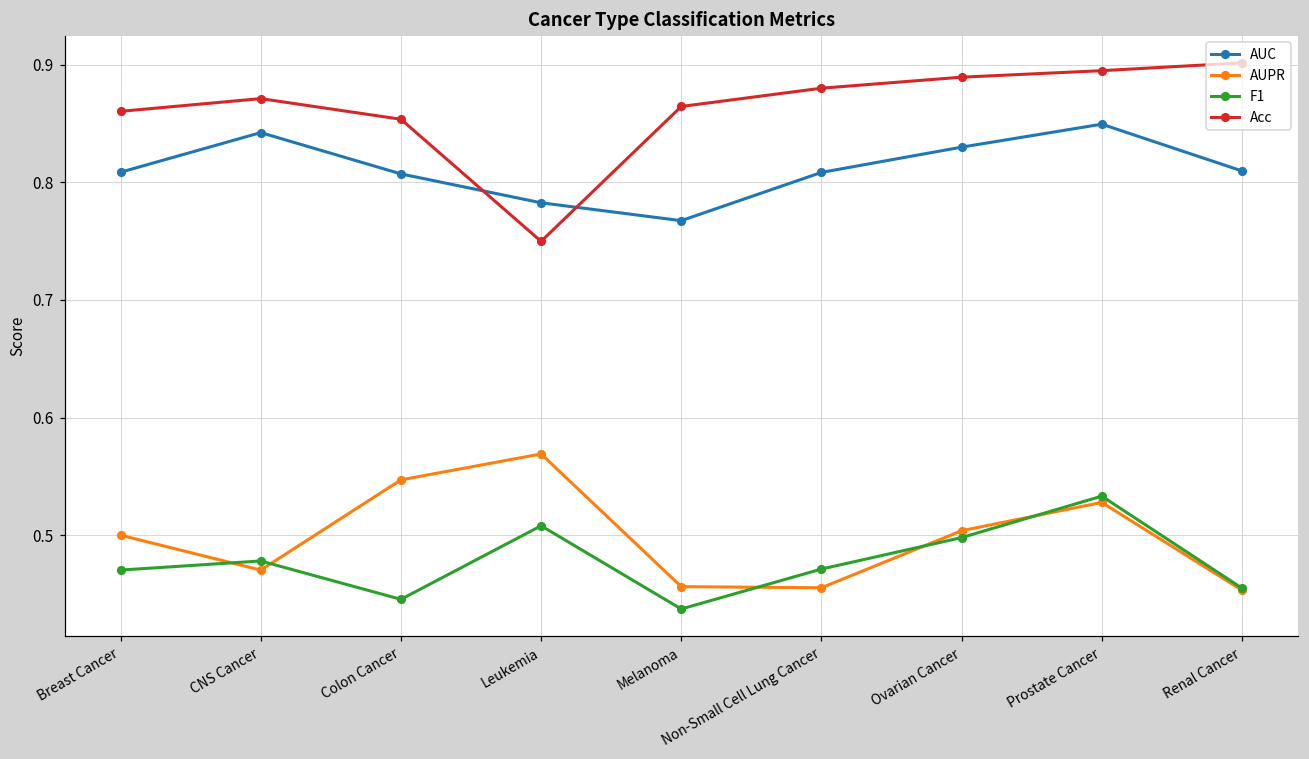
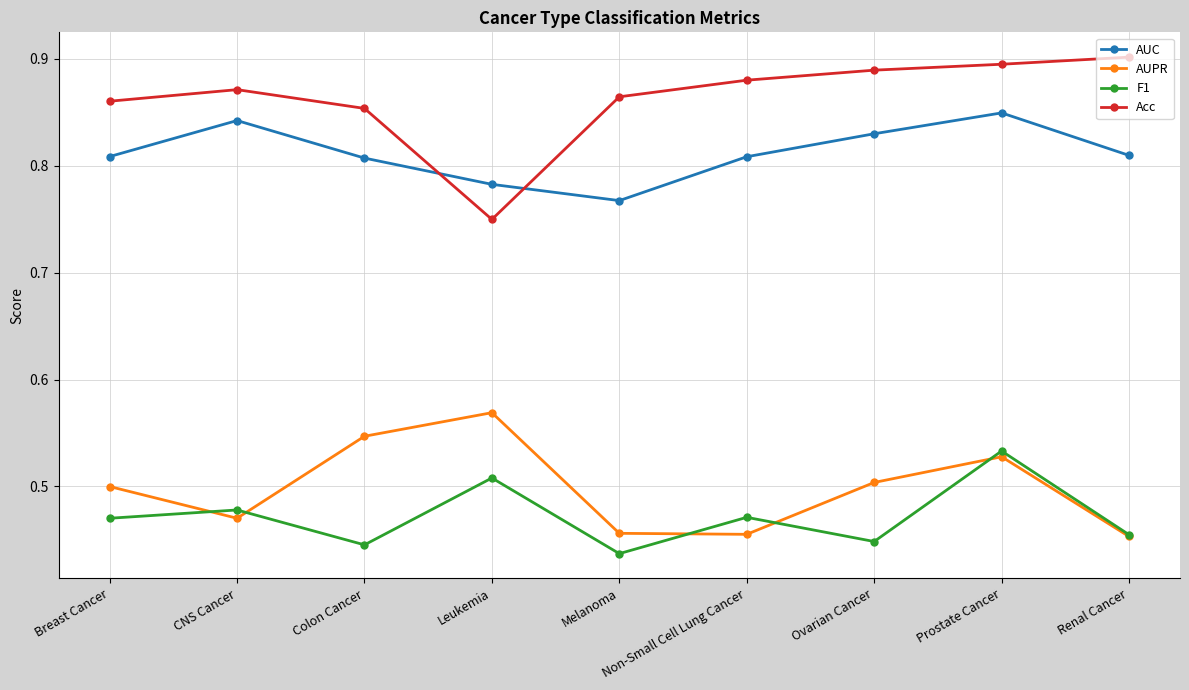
  {
    "AUC": {
      "Breast Cancer": 0.809,
      "CNS Cancer": 0.842,
      "Colon Cancer": 0.807,
      "Leukemia": 0.783,
      "Melanoma": 0.767,
      "Non-Small Cell Lung Cancer": 0.809,
      "Ovarian Cancer": 0.830,
      "Prostate Cancer": 0.850,
      "Renal Cancer": 0.810
    },
    "AUPR": {
      "Breast Cancer": 0.500,
      "CNS Cancer": 0.470,
      "Colon Cancer": 0.547,
      "Leukemia": 0.569,
      "Melanoma": 0.456,
      "Non-Small Cell Lung Cancer": 0.455,
      "Ovarian Cancer": 0.504,
      "Prostate Cancer": 0.528
    },
    "F1": {
      "Breast Cancer": 0.470,
      "CNS Cancer": 0.478,
      "Colon Cancer": 0.445,
      "Leukemia": 0.508,
      "Melanoma": 0.437,
      "Non-Small Cell Lung Cancer": 0.471,
-     "Ovarian Cancer": 0.498,
+     "Ovarian Cancer": 0.448,
      "Prostate Cancer": 0.533
    },
    "Acc": {
      "Breast Cancer": 0.860,
      "CNS Cancer": 0.871,
      "Colon Cancer": 0.854,
      "Leukemia": 0.750,
      "Melanoma": 0.865,
      "Non-Small Cell Lung Cancer": 0.880,
      "Ovarian Cancer": 0.890,
      "Prostate Cancer": 0.895
    }
  }
